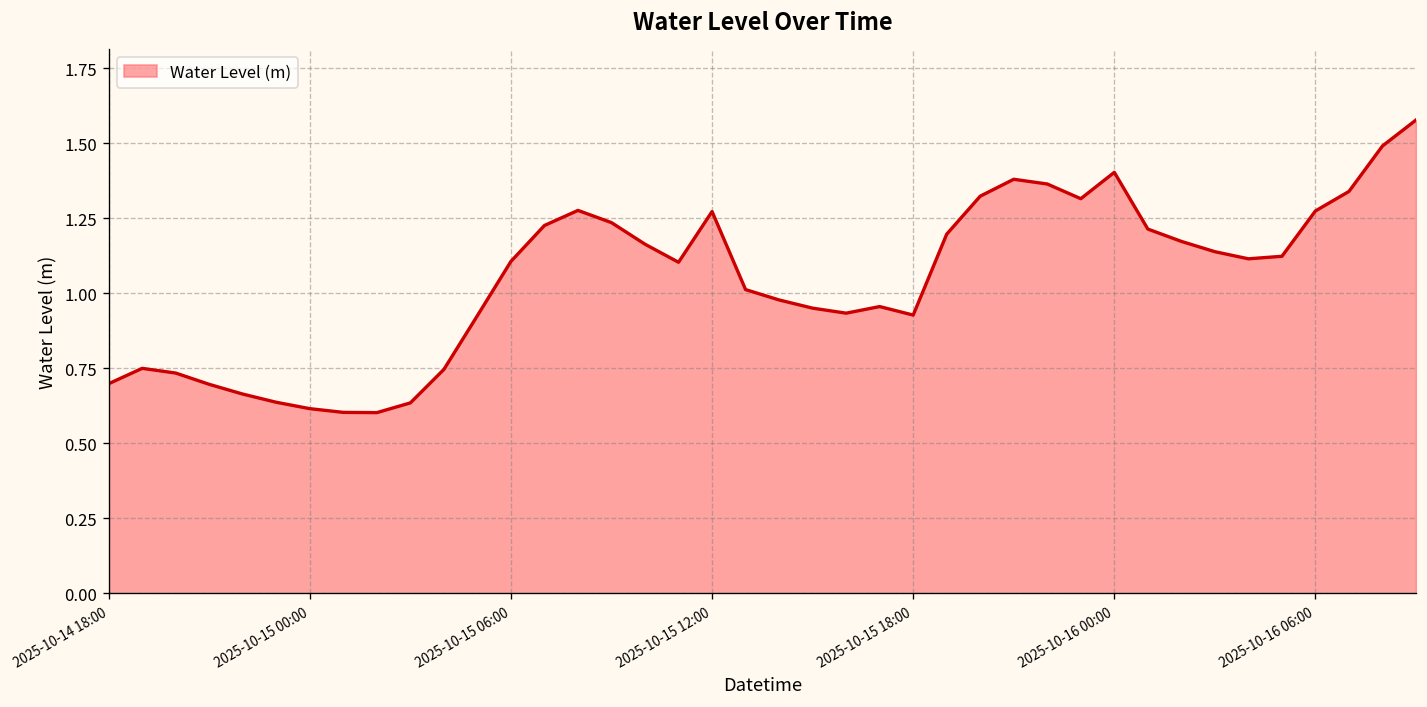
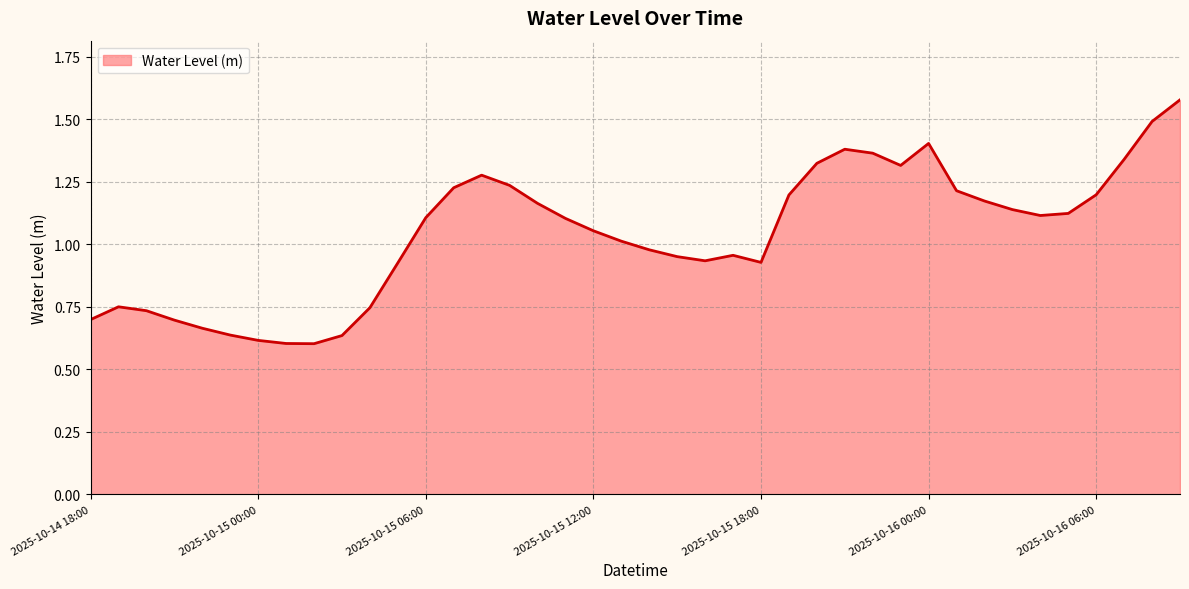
  {
    "2025-10-14 18:00": 0.70,
    "2025-10-15 00:00": 0.62,
    "2025-10-15 06:00": 1.11,
-   "2025-10-15 12:00": 1.27,
+   "2025-10-15 12:00": 1.05,
    "2025-10-15 18:00": 0.93,
    "2025-10-16 00:00": 1.40,
-   "2025-10-16 06:00": 1.27
+   "2025-10-16 06:00": 1.20
  }
